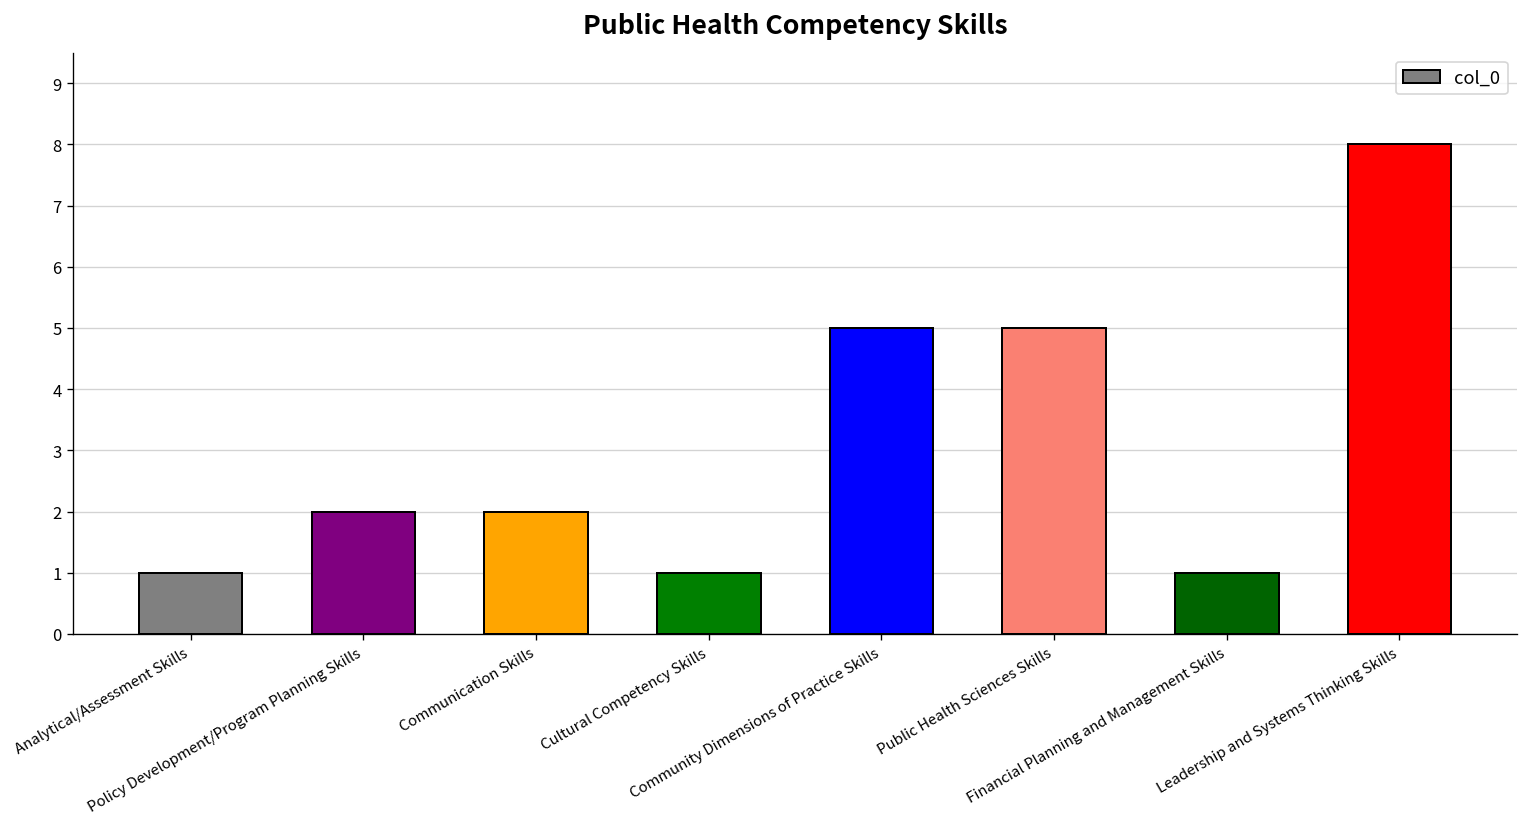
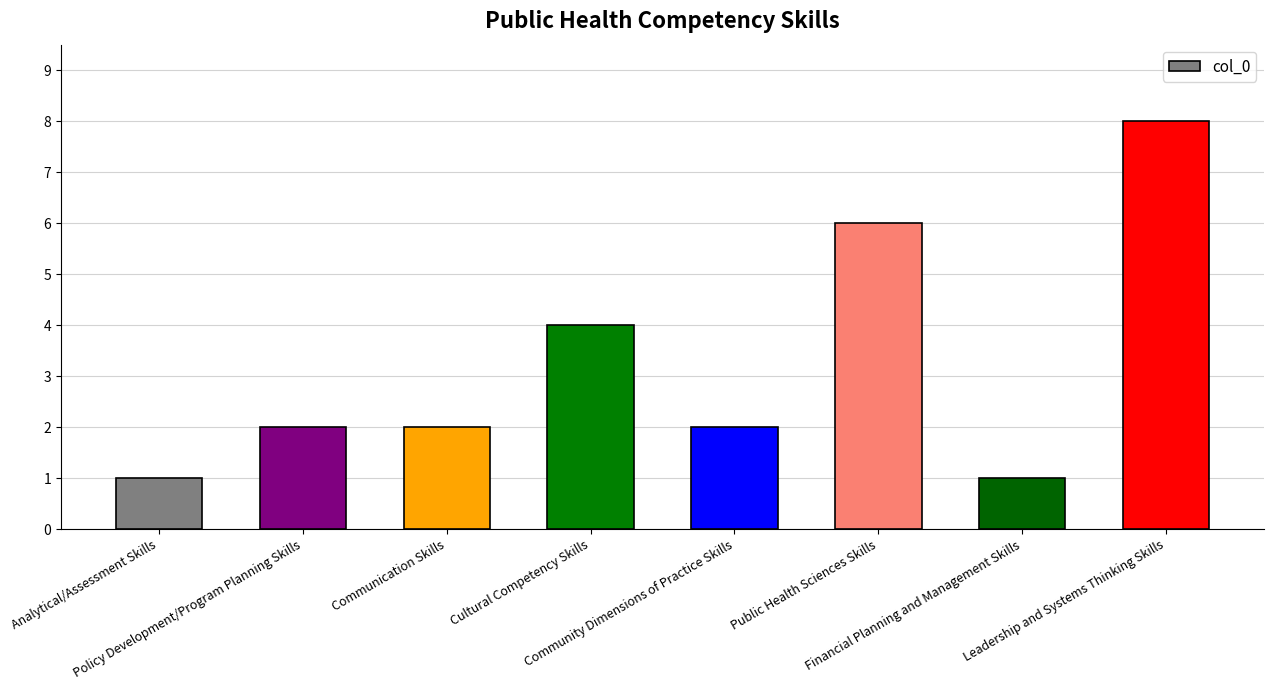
  {
    "Analytical/Assessment Skills": 1,
    "Policy Development/Program Planning Skills": 2,
    "Communication Skills": 2,
-   "Cultural Competency Skills": 1,
-   "Community Dimensions of Practice Skills": 5,
-   "Public Health Sciences Skills": 5,
+   "Cultural Competency Skills": 4,
+   "Community Dimensions of Practice Skills": 2,
+   "Public Health Sciences Skills": 6,
    "Financial Planning and Management Skills": 1,
    "Leadership and Systems Thinking Skills": 8
  }
